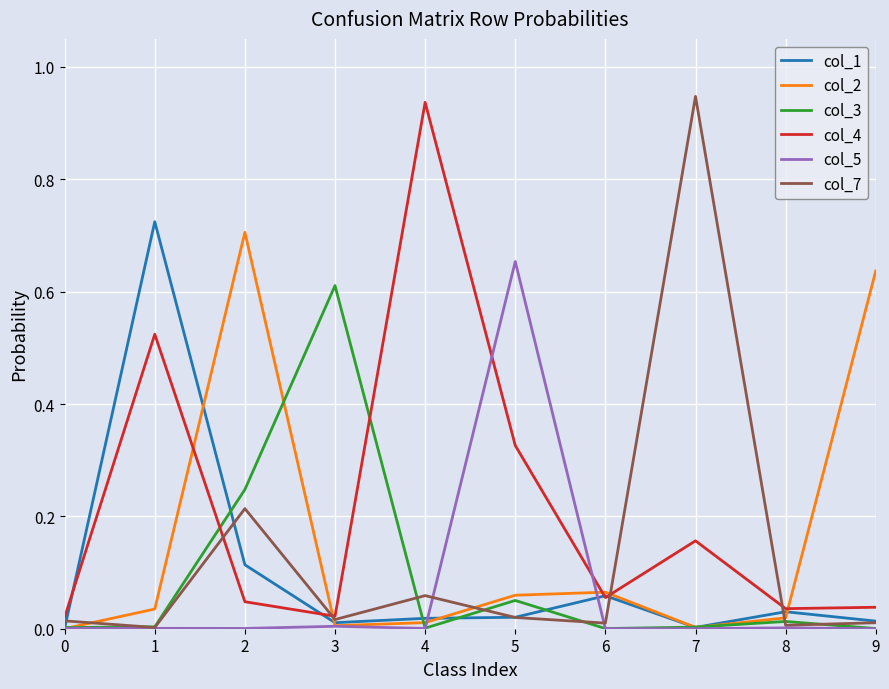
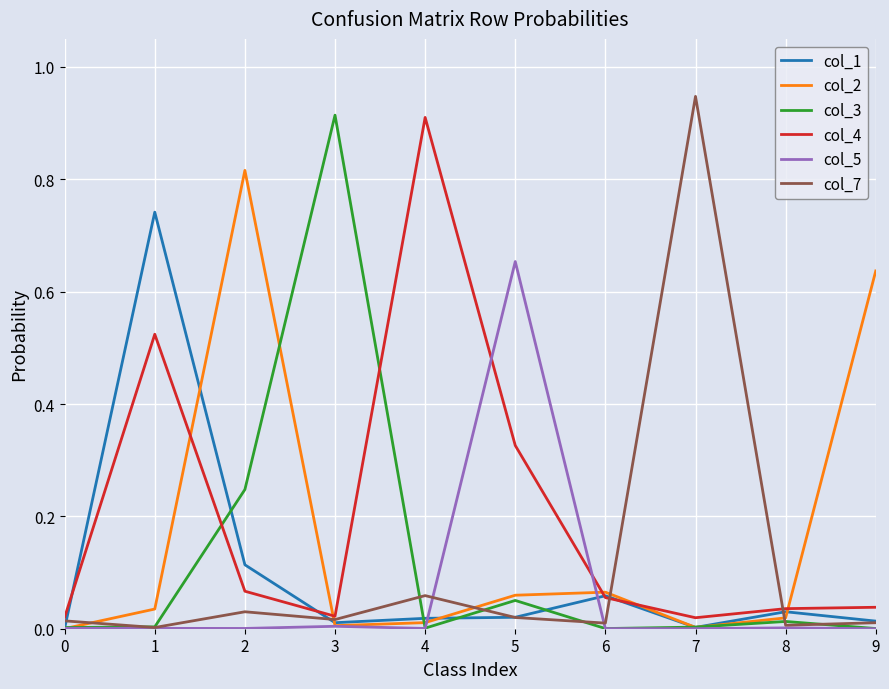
  {
    "col_1": {
-     "1": 0.72,
+     "1": 0.74,
      "2": 0.11,
      "3": 0.01,
      "4": 0.02,
      "8": 0.03
    },
    "col_2": {
      "1": 0.04,
-     "2": 0.71,
+     "2": 0.82,
      "4": 0.01,
      "5": 0.06,
      "6": 0.07,
      "8": 0.02,
      "9": 0.64
    },
    "col_3": {
      "2": 0.25,
-     "3": 0.61,
+     "3": 0.91,
      "5": 0.05,
      "8": 0.01
    },
    "col_4": {
      "0": 0.02,
      "1": 0.52,
-     "2": 0.05,
+     "2": 0.07,
      "3": 0.02,
-     "4": 0.94,
+     "4": 0.91,
      "5": 0.33,
-     "7": 0.16,
+     "7": 0.02,
      "8": 0.04,
      "9": 0.04
    },
    "col_5": {
      "2": 0.00,
      "5": 0.65,
      "8": 0.00
    },
    "col_7": {
      "0": 0.01,
-     "2": 0.21,
+     "2": 0.03,
      "3": 0.02,
      "4": 0.06,
      "6": 0.01,
      "7": 0.95,
      "8": 0.01
    }
  }
